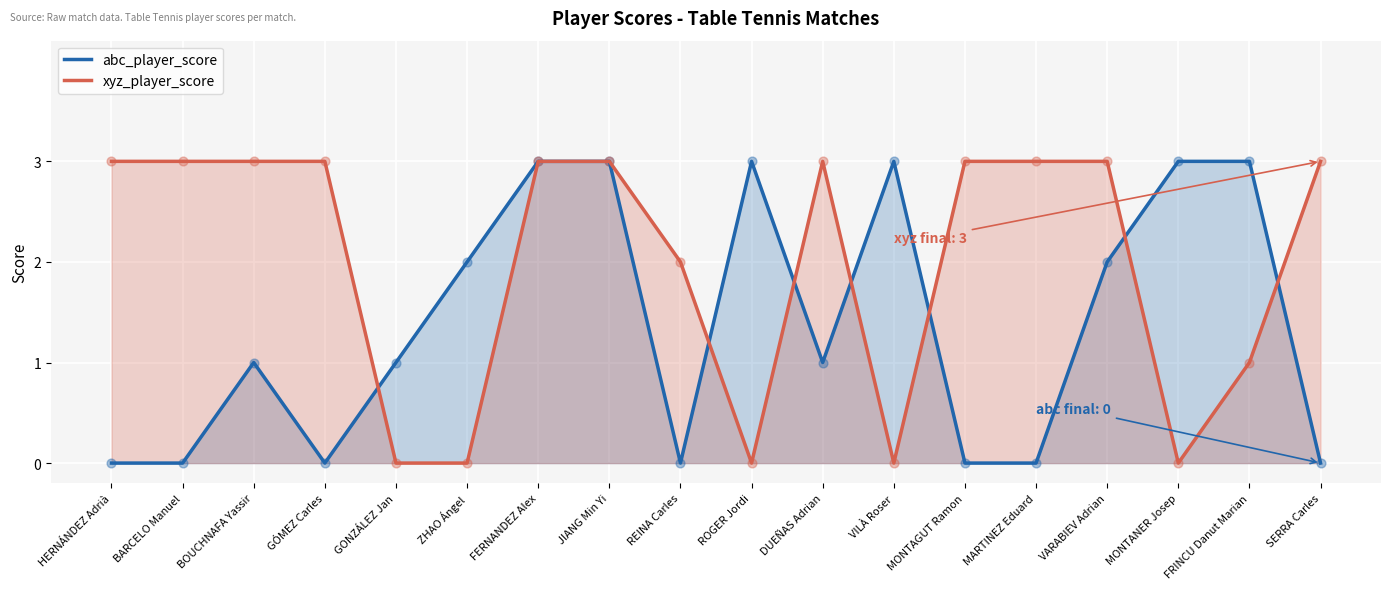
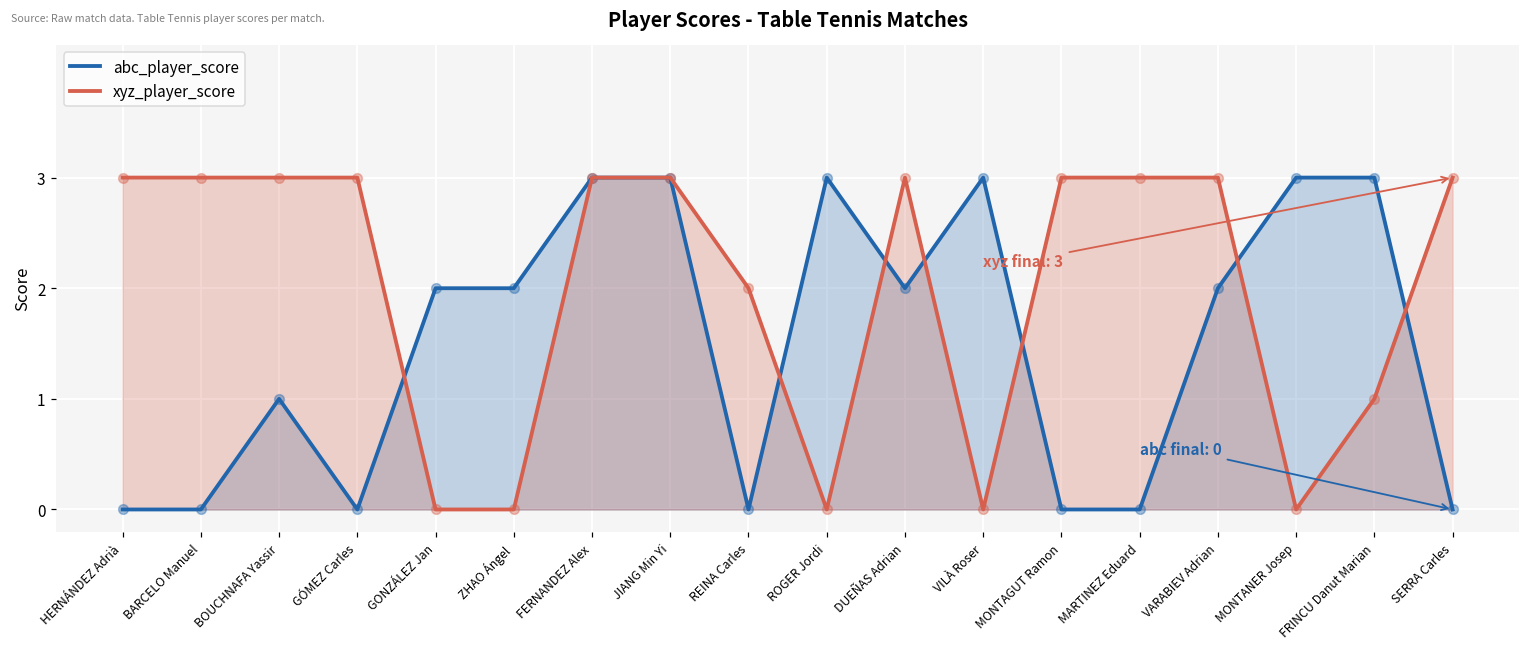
  {
    "abc_player_score": {
      "HERNÁNDEZ Adrià": 0,
      "BARCELO Manuel": 0,
      "BOUCHNAFA Yassir": 1,
      "GÓMEZ Carles": 0,
-     "GONZÁLEZ Jan": 1,
+     "GONZÁLEZ Jan": 2,
      "ZHAO Ángel": 2,
      "REINA Carles": 0,
      "ROGER Jordi": 3,
-     "DUEÑAS Adrian": 1,
+     "DUEÑAS Adrian": 2,
      "MONTAGUT Ramon": 0,
      "VARABIEV Adrian": 2,
      "SERRA Carles": 0
    },
    "xyz_player_score": {
      "HERNÁNDEZ Adrià": 3,
      "BARCELO Manuel": 3,
      "BOUCHNAFA Yassir": 3,
      "GÓMEZ Carles": 3,
      "GONZÁLEZ Jan": 0,
      "ZHAO Ángel": 0,
      "REINA Carles": 2,
      "ROGER Jordi": 0,
      "DUEÑAS Adrian": 3,
      "VILÀ Roser": 0,
      "FRINCU Danut Marian": 1,
      "SERRA Carles": 3
    }
  }
